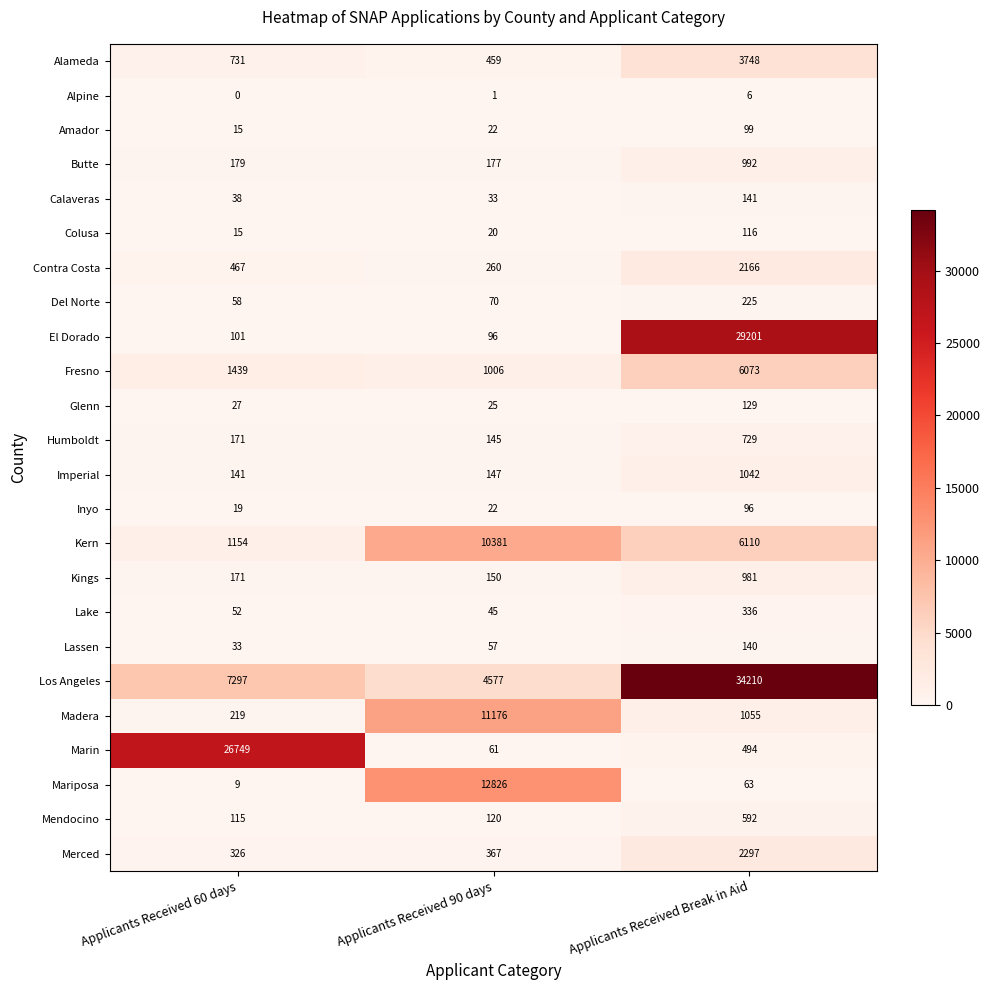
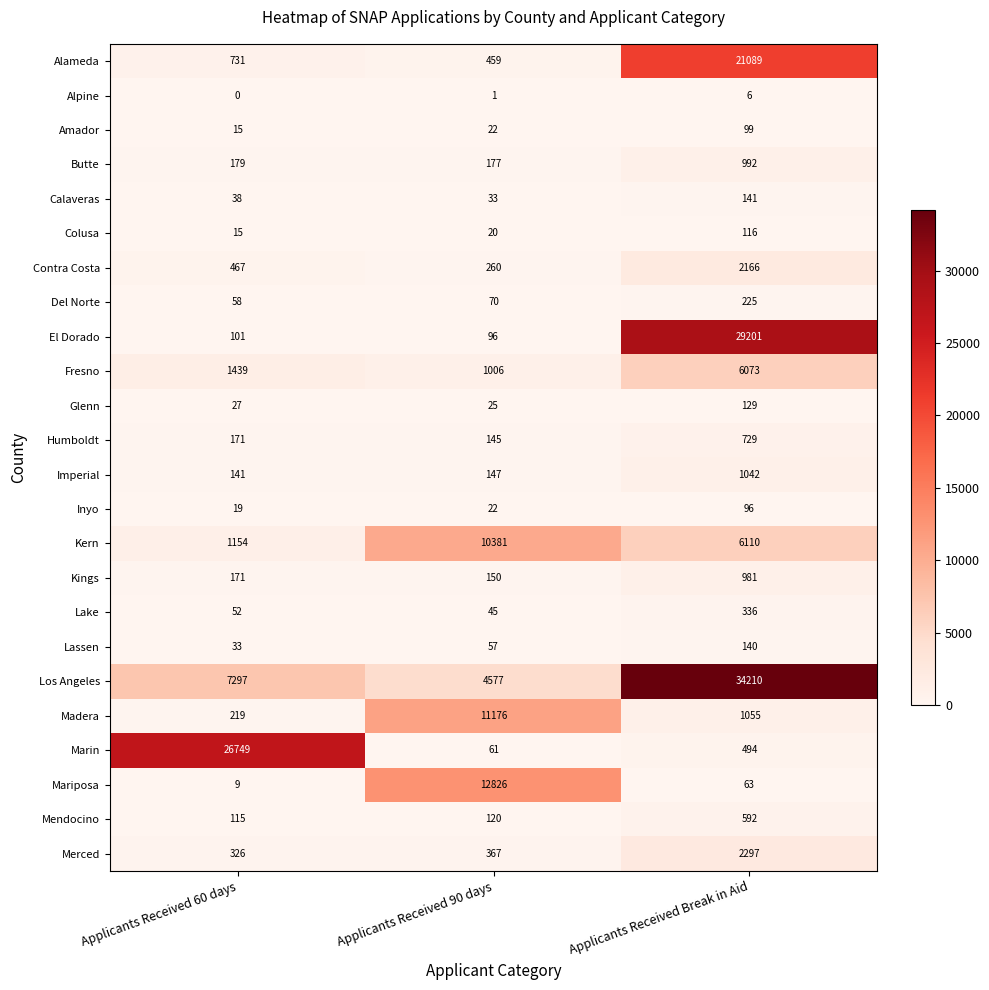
  {
    "Alameda": {
      "Applicants Received 60 days": 731,
      "Applicants Received 90 days": 459,
-     "Applicants Received Break in Aid": 3748
+     "Applicants Received Break in Aid": 21089
    },
    "Alpine": {
      "Applicants Received 60 days": 0,
      "Applicants Received 90 days": 1,
      "Applicants Received Break in Aid": 6
    },
    "Amador": {
      "Applicants Received 60 days": 15,
      "Applicants Received 90 days": 22,
      "Applicants Received Break in Aid": 99
    },
    "Butte": {
      "Applicants Received 60 days": 179,
      "Applicants Received 90 days": 177,
      "Applicants Received Break in Aid": 992
    },
    "Calaveras": {
      "Applicants Received 60 days": 38,
      "Applicants Received 90 days": 33,
      "Applicants Received Break in Aid": 141
    },
    "Colusa": {
      "Applicants Received 60 days": 15,
      "Applicants Received 90 days": 20,
      "Applicants Received Break in Aid": 116
    },
    "Contra Costa": {
      "Applicants Received 60 days": 467,
      "Applicants Received 90 days": 260,
      "Applicants Received Break in Aid": 2166
    },
    "Del Norte": {
      "Applicants Received 60 days": 58,
      "Applicants Received 90 days": 70,
      "Applicants Received Break in Aid": 225
    },
    "El Dorado": {
      "Applicants Received 60 days": 101,
      "Applicants Received 90 days": 96,
      "Applicants Received Break in Aid": 29201
    },
    "Fresno": {
      "Applicants Received 60 days": 1439,
      "Applicants Received 90 days": 1006,
      "Applicants Received Break in Aid": 6073
    },
    "Glenn": {
      "Applicants Received 60 days": 27,
      "Applicants Received 90 days": 25,
      "Applicants Received Break in Aid": 129
    },
    "Humboldt": {
      "Applicants Received 60 days": 171,
      "Applicants Received 90 days": 145,
      "Applicants Received Break in Aid": 729
    },
    "Imperial": {
      "Applicants Received 60 days": 141,
      "Applicants Received 90 days": 147,
      "Applicants Received Break in Aid": 1042
    },
    "Inyo": {
      "Applicants Received 60 days": 19,
      "Applicants Received 90 days": 22,
      "Applicants Received Break in Aid": 96
    },
    "Kern": {
      "Applicants Received 60 days": 1154,
      "Applicants Received 90 days": 10381,
      "Applicants Received Break in Aid": 6110
    },
    "Kings": {
      "Applicants Received 60 days": 171,
      "Applicants Received 90 days": 150,
      "Applicants Received Break in Aid": 981
    },
    "Lake": {
      "Applicants Received 60 days": 52,
      "Applicants Received 90 days": 45,
      "Applicants Received Break in Aid": 336
    },
    "Lassen": {
      "Applicants Received 60 days": 33,
      "Applicants Received 90 days": 57,
      "Applicants Received Break in Aid": 140
    },
    "Los Angeles": {
      "Applicants Received 60 days": 7297,
      "Applicants Received 90 days": 4577,
      "Applicants Received Break in Aid": 34210
    },
    "Madera": {
      "Applicants Received 60 days": 219,
      "Applicants Received 90 days": 11176,
      "Applicants Received Break in Aid": 1055
    },
    "Marin": {
      "Applicants Received 60 days": 26749,
      "Applicants Received 90 days": 61,
      "Applicants Received Break in Aid": 494
    },
    "Mariposa": {
      "Applicants Received 60 days": 9,
      "Applicants Received 90 days": 12826,
      "Applicants Received Break in Aid": 63
    },
    "Mendocino": {
      "Applicants Received 60 days": 115,
      "Applicants Received 90 days": 120,
      "Applicants Received Break in Aid": 592
    },
    "Merced": {
      "Applicants Received 60 days": 326,
      "Applicants Received 90 days": 367,
      "Applicants Received Break in Aid": 2297
    }
  }
